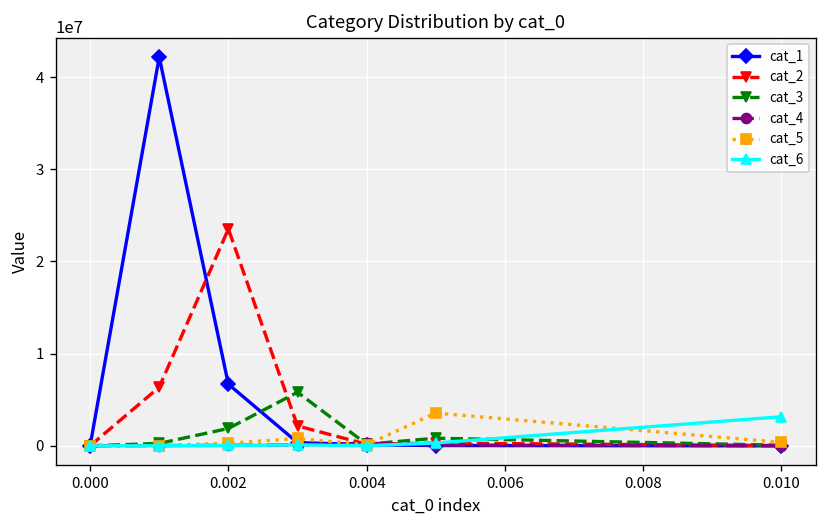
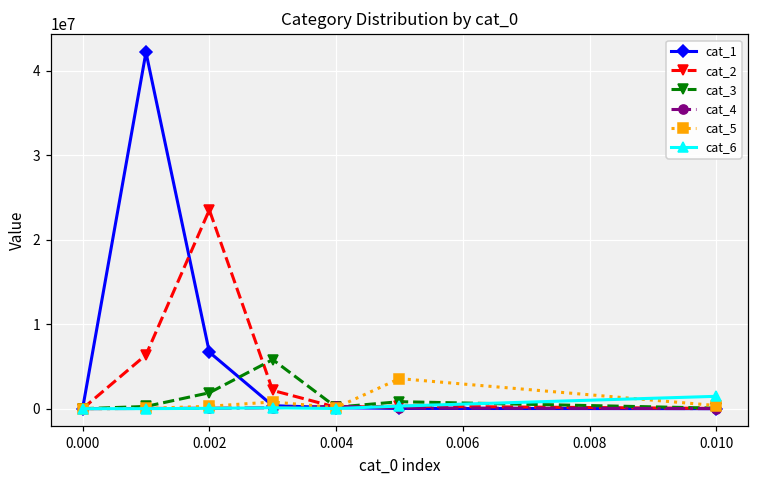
  {
    "cat_1": {
      "0.002": 7000000
    },
    "cat_2": {
      "0.002": 24000000
    },
    "cat_3": {
      "0.002": 2000000
    },
    "cat_6": {
-     "0.010": 3000000
+     "0.010": 1000000
    }
  }
